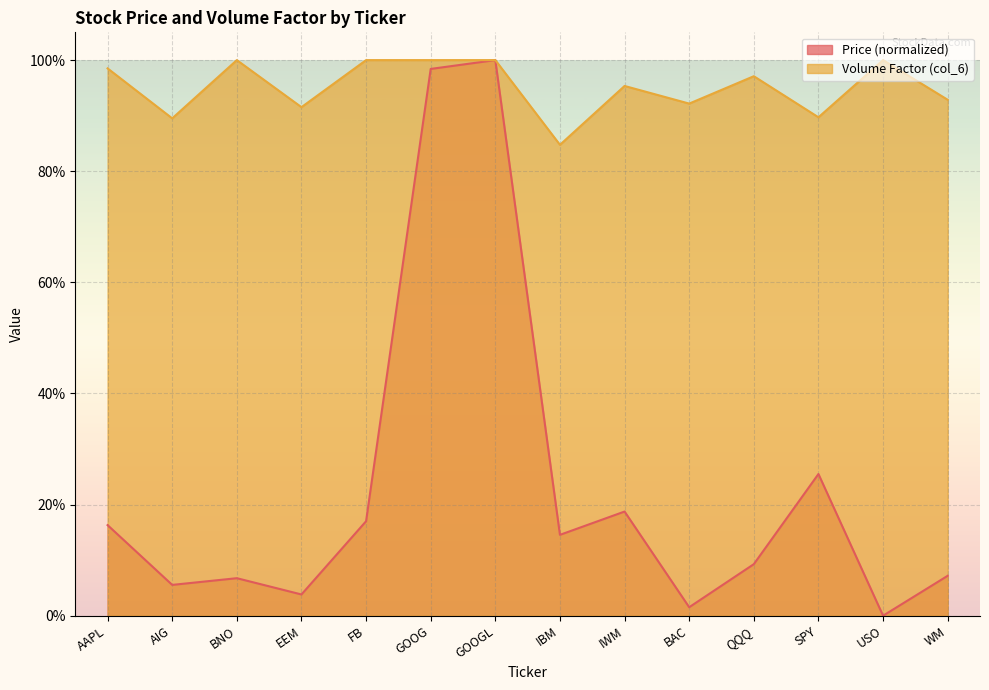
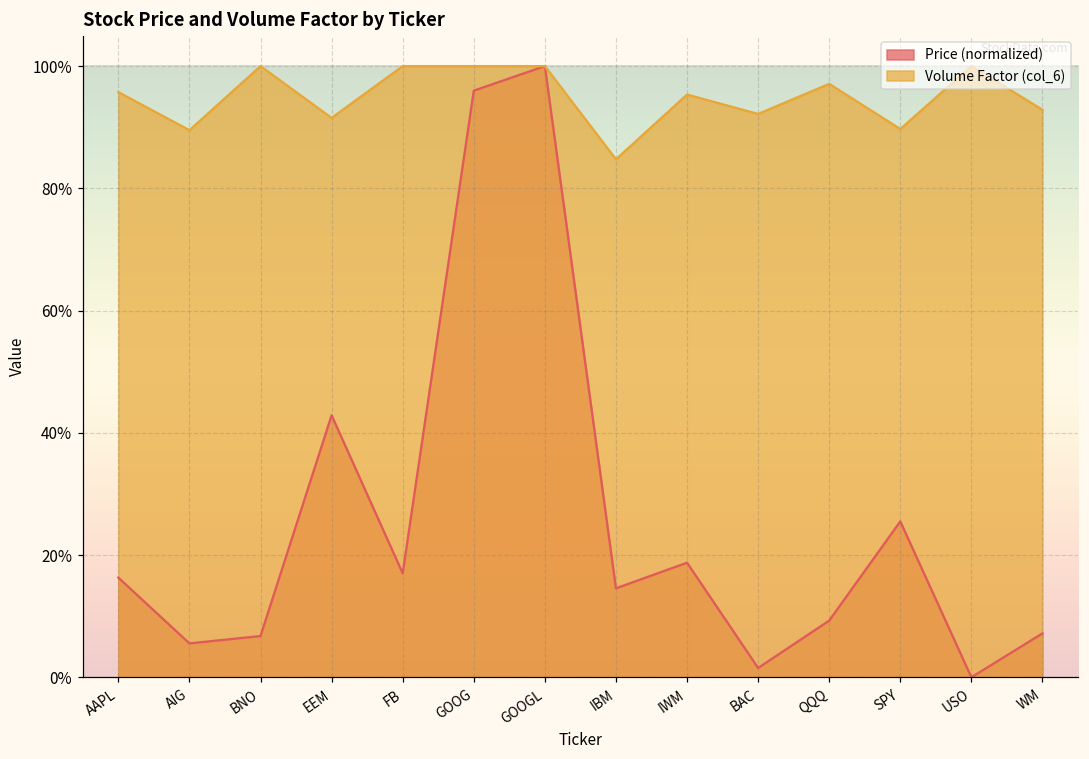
  {
    "Price (normalized)": {
      "AAPL": "16%",
      "AIG": "6%",
      "BNO": "7%",
-     "EEM": "4%",
+     "EEM": "43%",
      "FB": "17%",
-     "GOOG": "98%",
+     "GOOG": "96%",
      "IBM": "15%",
      "IWM": "19%",
      "BAC": "2%",
      "QQQ": "9%",
      "SPY": "26%",
      "USO": "0%",
      "WM": "7%"
    },
    "Volume Factor (col_6)": {
-     "AAPL": "99%",
+     "AAPL": "96%",
      "AIG": "90%",
      "BNO": "100%",
      "EEM": "92%",
      "FB": "100%",
      "GOOG": "100%",
      "IBM": "85%",
      "IWM": "95%",
      "BAC": "92%",
      "QQQ": "97%",
      "SPY": "90%",
      "WM": "93%"
    }
  }
